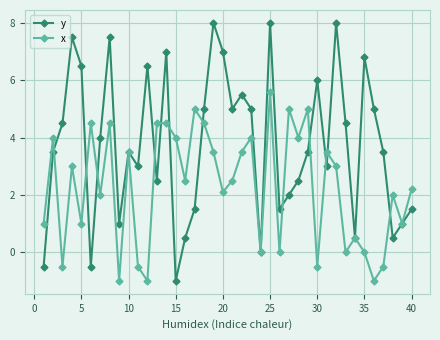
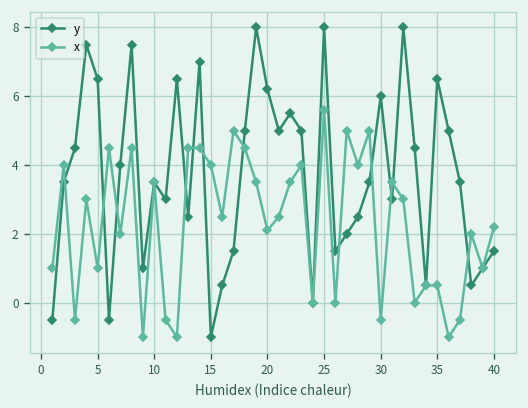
  {
    "y": {
      "5": 6.5,
      "15": -1.0,
-     "20": 7.0,
+     "20": 6.2,
      "25": 8.0,
      "30": 6.0,
-     "35": 6.8,
+     "35": 6.5,
      "40": 1.5
    },
    "x": {
      "5": 1.0,
      "15": 4.0,
      "20": 2.1,
      "25": 5.6,
      "30": -0.5,
-     "35": 0.0,
+     "35": 0.5,
      "40": 2.2
    }
  }
